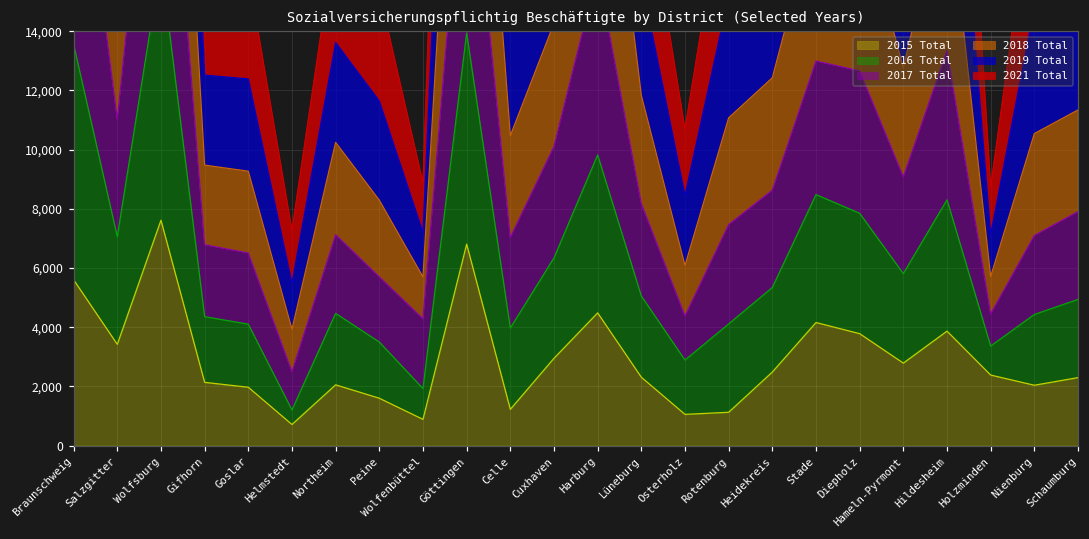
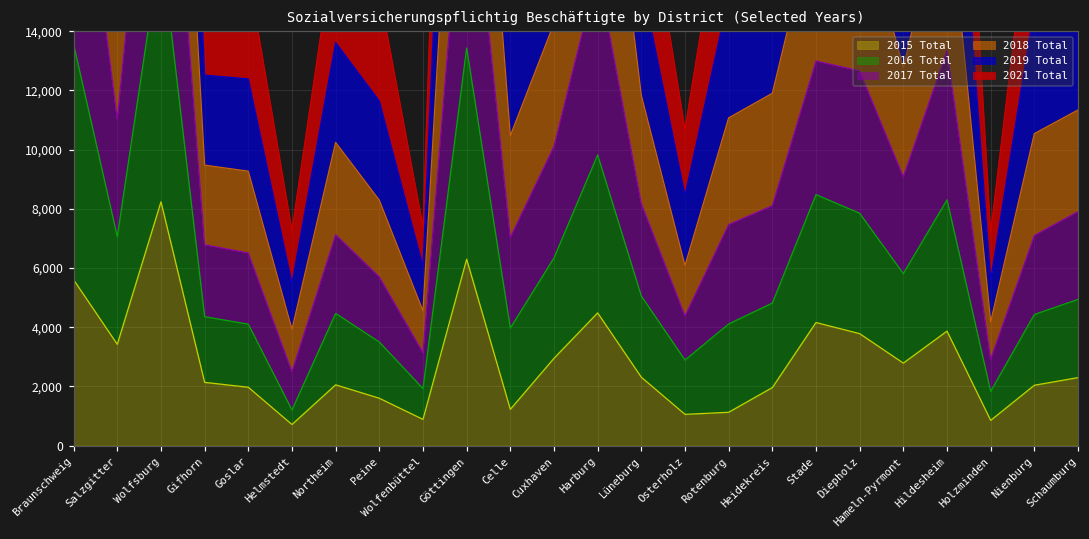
  {
    "2015 Total": {
      "Braunschweig": "5,600",
      "Salzgitter": "3,400",
-     "Wolfsburg": "7,600",
+     "Wolfsburg": "8,200",
      "Gifhorn": "2,100",
      "Goslar": "2,000",
      "Helmstedt": "700",
      "Northeim": "2,100",
      "Peine": "1,600",
      "Wolfenbüttel": "900",
-     "Göttingen": "6,800",
+     "Göttingen": "6,300",
      "Celle": "1,200",
      "Cuxhaven": "2,900",
      "Harburg": "4,500",
      "Lüneburg": "2,300",
      "Osterholz": "1,100",
      "Rotenburg": "1,100",
-     "Heidekreis": "2,500",
+     "Heidekreis": "2,000",
      "Stade": "4,200",
      "Diepholz": "3,800",
      "Hameln-Pyrmont": "2,800",
      "Hildesheim": "3,900",
-     "Holzminden": "2,400",
+     "Holzminden": "900",
      "Nienburg": "2,000",
      "Schaumburg": "2,300"
    },
    "2016 Total": {
      "Braunschweig": "8,000",
      "Salzgitter": "3,600",
      "Gifhorn": "2,200",
      "Goslar": "2,100",
      "Helmstedt": "500",
      "Northeim": "2,400",
      "Peine": "1,900",
      "Wolfenbüttel": "1,000",
      "Göttingen": "7,100",
      "Celle": "2,700",
      "Cuxhaven": "3,400",
      "Harburg": "5,300",
      "Lüneburg": "2,700",
      "Osterholz": "1,800",
      "Rotenburg": "3,000",
      "Heidekreis": "2,900",
      "Stade": "4,300",
      "Diepholz": "4,100",
      "Hameln-Pyrmont": "3,000",
      "Hildesheim": "4,400",
      "Holzminden": "1,000",
      "Nienburg": "2,400",
      "Schaumburg": "2,600"
    },
    "2017 Total": {
      "Salzgitter": "4,000",
      "Gifhorn": "2,400",
      "Goslar": "2,400",
      "Helmstedt": "1,300",
      "Northeim": "2,700",
      "Peine": "2,200",
-     "Wolfenbüttel": "2,400",
+     "Wolfenbüttel": "1,200",
      "Celle": "3,100",
      "Cuxhaven": "3,800",
      "Lüneburg": "3,100",
      "Osterholz": "1,500",
      "Rotenburg": "3,400",
      "Heidekreis": "3,300",
      "Stade": "4,500",
      "Hameln-Pyrmont": "3,300",
      "Holzminden": "1,100",
      "Nienburg": "2,700",
      "Schaumburg": "3,000"
    },
    "2018 Total": {
      "Gifhorn": "2,700",
      "Goslar": "2,800",
      "Helmstedt": "1,400",
      "Northeim": "3,100",
      "Peine": "2,600",
      "Wolfenbüttel": "1,400",
      "Celle": "3,400",
      "Lüneburg": "3,700",
      "Osterholz": "1,700",
      "Rotenburg": "3,600",
      "Heidekreis": "3,800",
      "Holzminden": "1,300",
      "Nienburg": "3,400",
      "Schaumburg": "3,400"
    },
    "2019 Total": {
      "Gifhorn": "3,000",
      "Goslar": "3,100",
      "Helmstedt": "1,600",
      "Northeim": "3,400",
      "Peine": "3,400",
      "Wolfenbüttel": "1,500",
      "Osterholz": "2,400",
      "Holzminden": "1,400"
    },
    "2021 Total": {
      "Helmstedt": "1,800",
-     "Wolfenbüttel": "1,700",
+     "Wolfenbüttel": "1,300",
      "Osterholz": "2,200",
      "Holzminden": "1,600"
    }
  }
